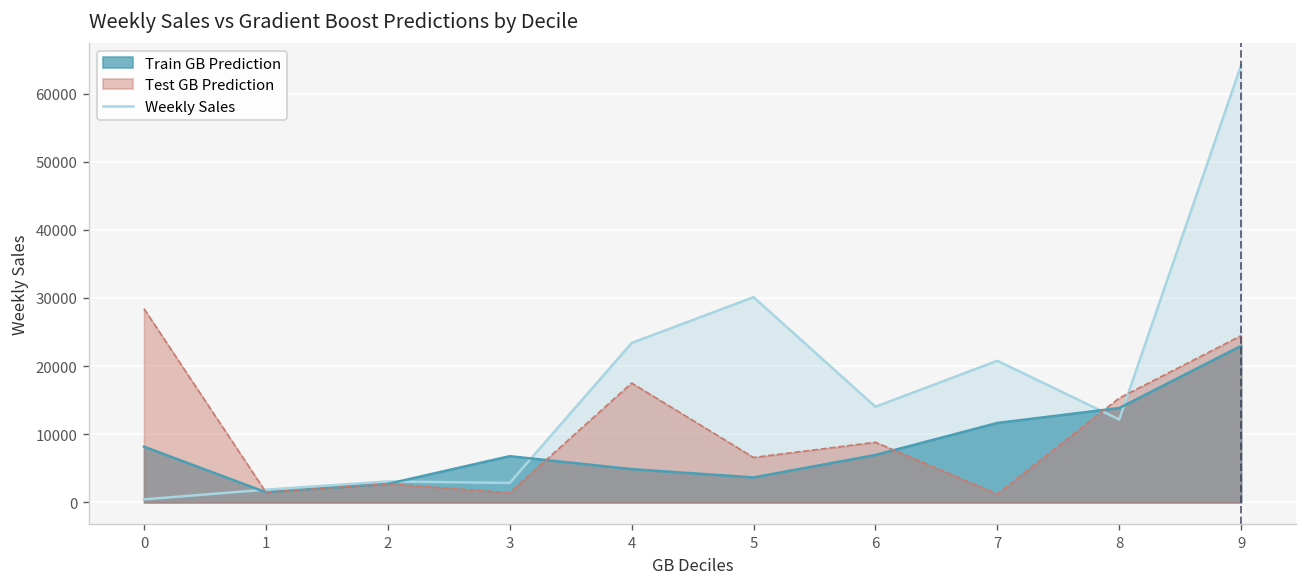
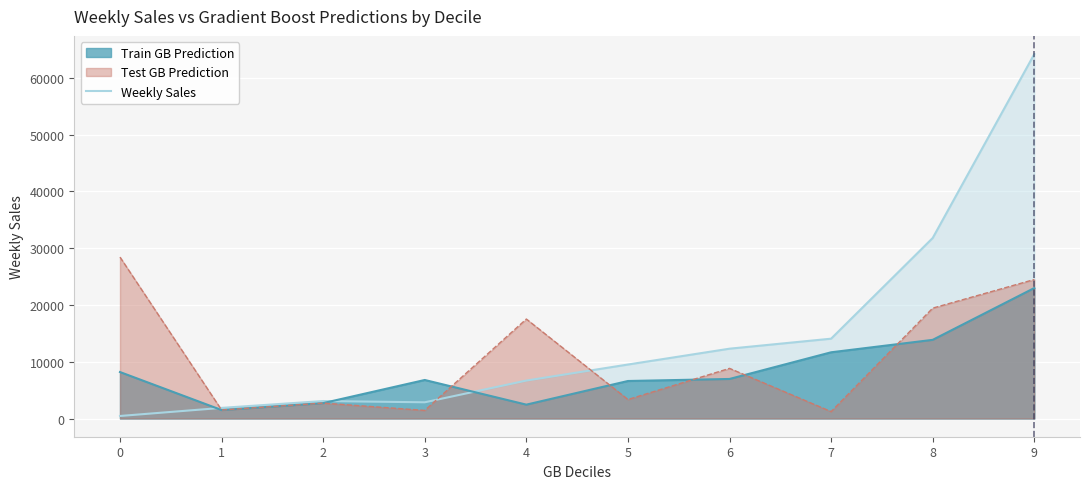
  {
    "Weekly Sales": {
      "0": 0,
      "3": 3000,
-     "4": 23000,
-     "5": 30000,
-     "6": 14000,
-     "7": 21000,
-     "8": 12000,
+     "4": 7000,
+     "5": 10000,
+     "6": 12000,
+     "7": 14000,
+     "8": 32000,
      "9": 64000
    },
    "Train GB Prediction": {
      "0": 8000,
      "3": 7000,
-     "4": 5000,
-     "5": 4000,
+     "4": 2000,
+     "5": 7000,
      "6": 7000,
      "7": 12000,
      "8": 14000,
      "9": 23000
    },
    "Test GB Prediction": {
      "0": 28000,
      "3": 1000,
      "4": 18000,
-     "5": 7000,
+     "5": 3000,
      "6": 9000,
      "7": 1000,
-     "8": 15000,
+     "8": 19000,
      "9": 24000
    }
  }
